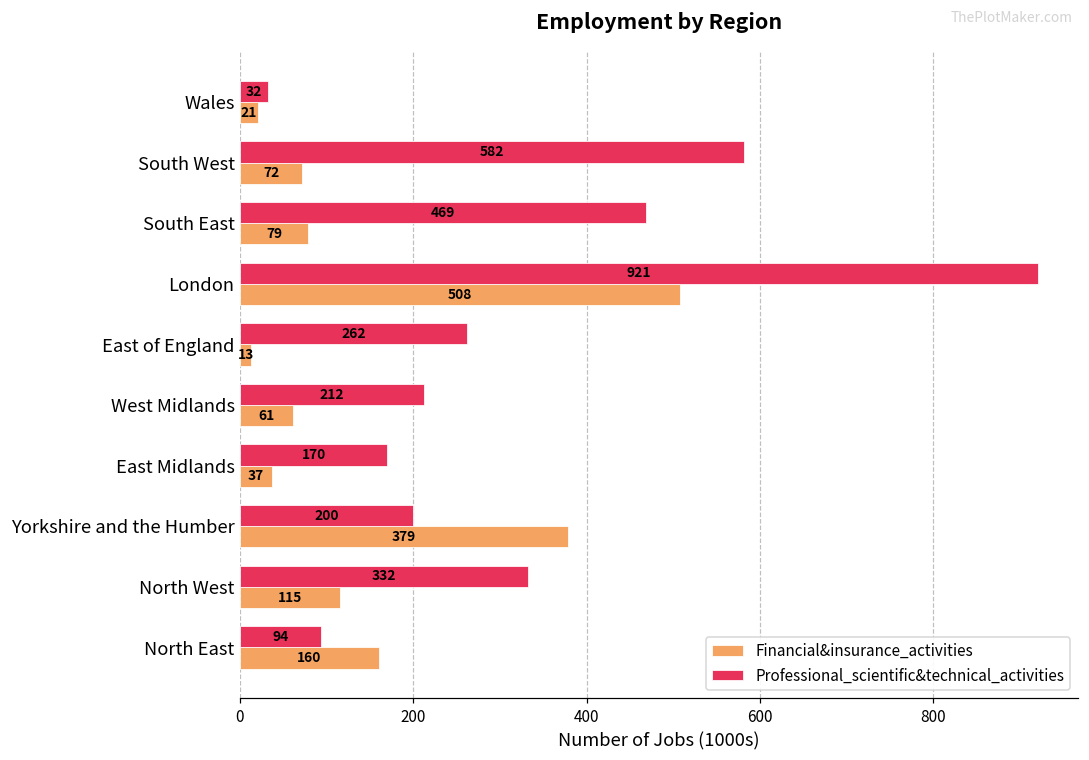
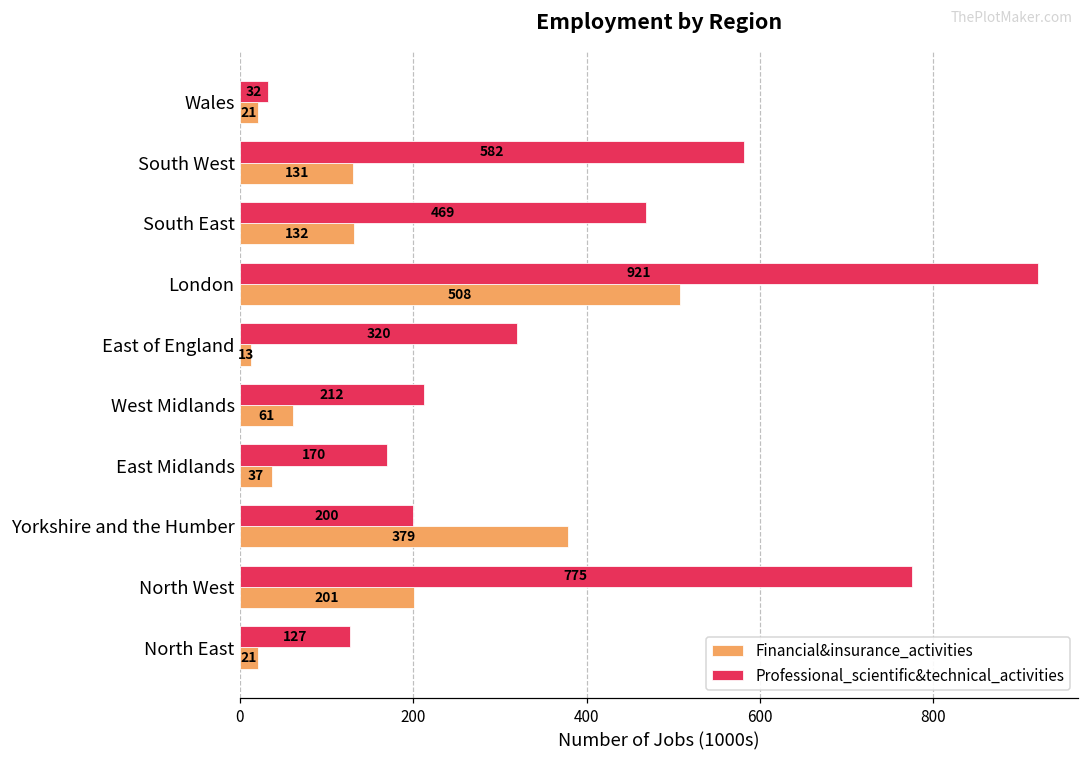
  {
    "Financial&insurance_activities": {
      "Wales": 21,
-     "South West": 72,
-     "South East": 79,
+     "South West": 131,
+     "South East": 132,
      "London": 508,
      "East of England": 13,
      "West Midlands": 61,
      "East Midlands": 37,
      "Yorkshire and the Humber": 379,
-     "North West": 115,
-     "North East": 160
+     "North West": 201,
+     "North East": 21
    },
    "Professional_scientific&technical_activities": {
      "Wales": 32,
      "South West": 582,
      "South East": 469,
      "London": 921,
-     "East of England": 262,
+     "East of England": 320,
      "West Midlands": 212,
      "East Midlands": 170,
      "Yorkshire and the Humber": 200,
-     "North West": 332,
-     "North East": 94
+     "North West": 775,
+     "North East": 127
    }
  }
